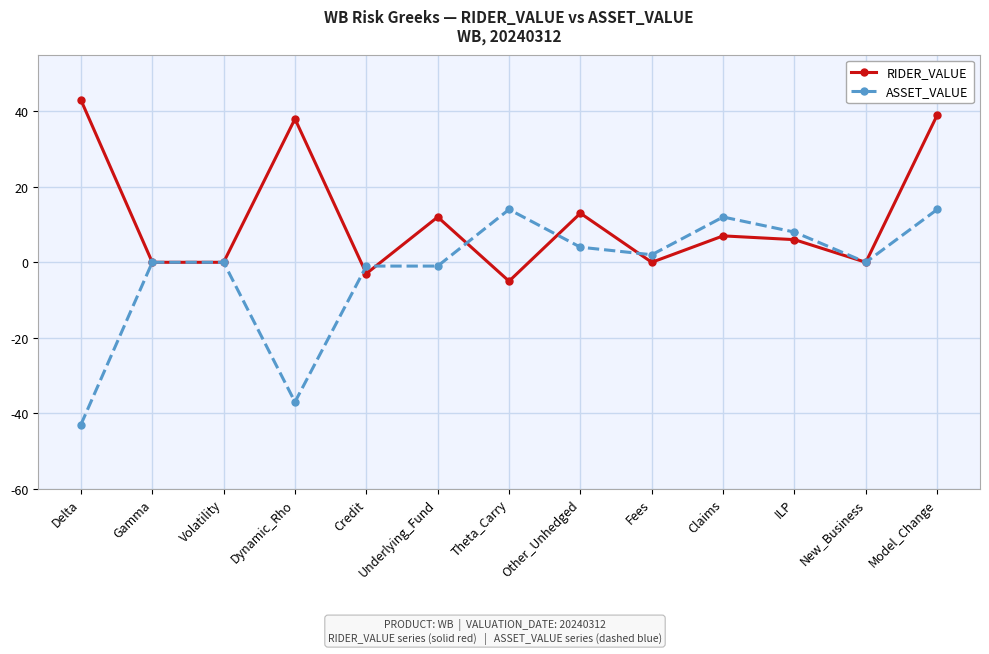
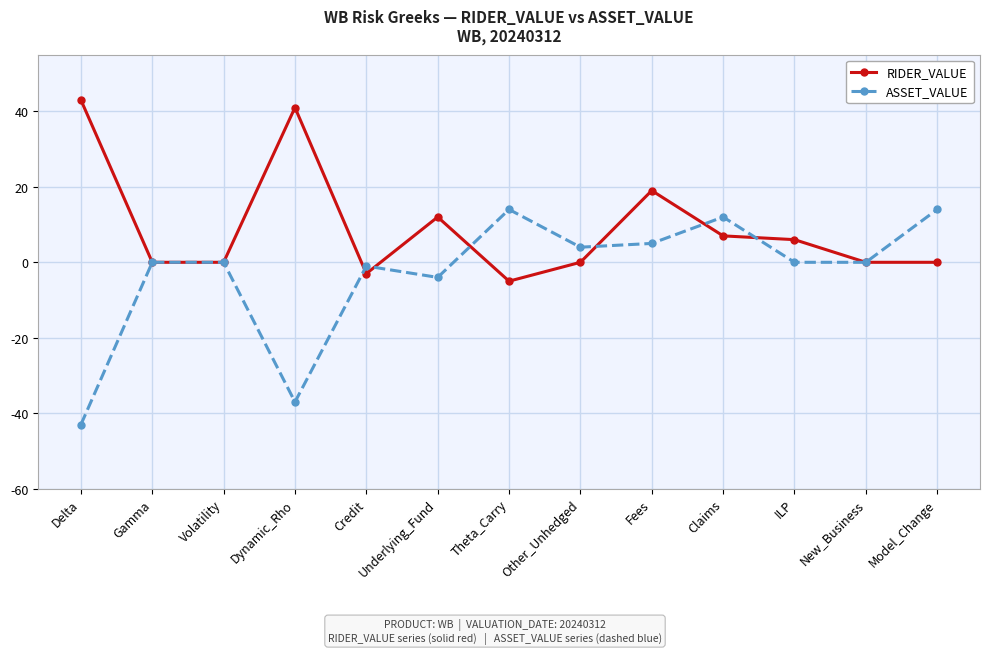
  {
    "RIDER_VALUE": {
      "Delta": 43,
-     "Dynamic_Rho": 38,
+     "Dynamic_Rho": 41,
      "Credit": -3,
      "Underlying_Fund": 12,
      "Theta_Carry": -5,
-     "Other_Unhedged": 13,
-     "Fees": 0,
+     "Other_Unhedged": 0,
+     "Fees": 19,
      "Claims": 7,
      "ILP": 6,
-     "Model_Change": 39
+     "Model_Change": 0
    },
    "ASSET_VALUE": {
      "Delta": -43,
      "Dynamic_Rho": -37,
      "Credit": -1,
-     "Underlying_Fund": -1,
+     "Underlying_Fund": -4,
      "Theta_Carry": 14,
      "Other_Unhedged": 4,
-     "Fees": 2,
+     "Fees": 5,
      "Claims": 12,
-     "ILP": 8,
+     "ILP": 0,
      "Model_Change": 14
    }
  }
